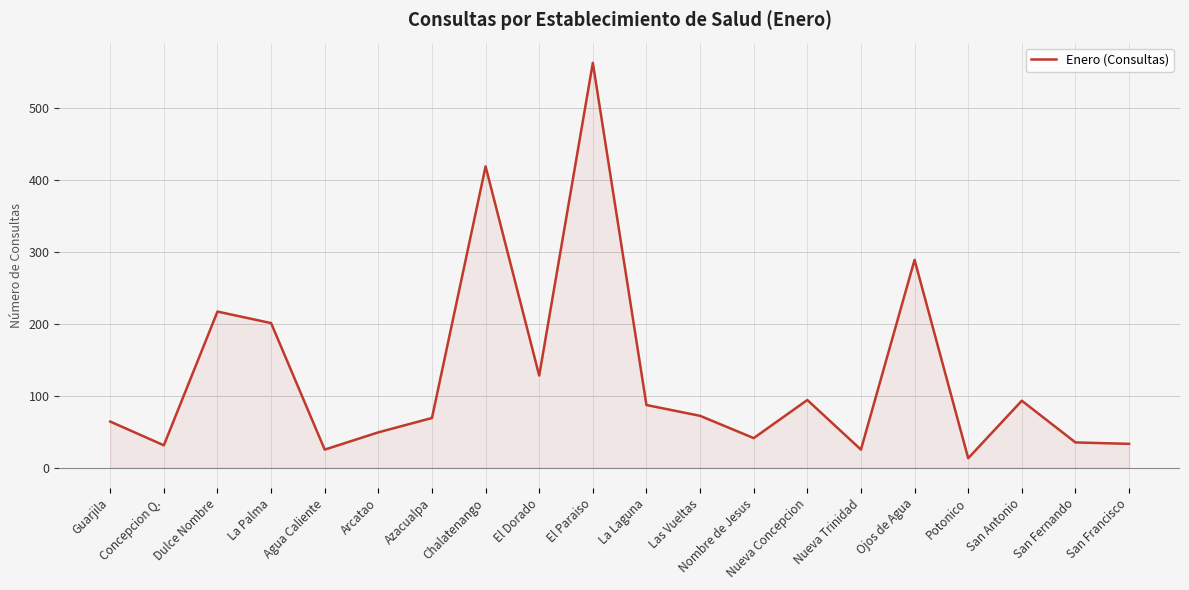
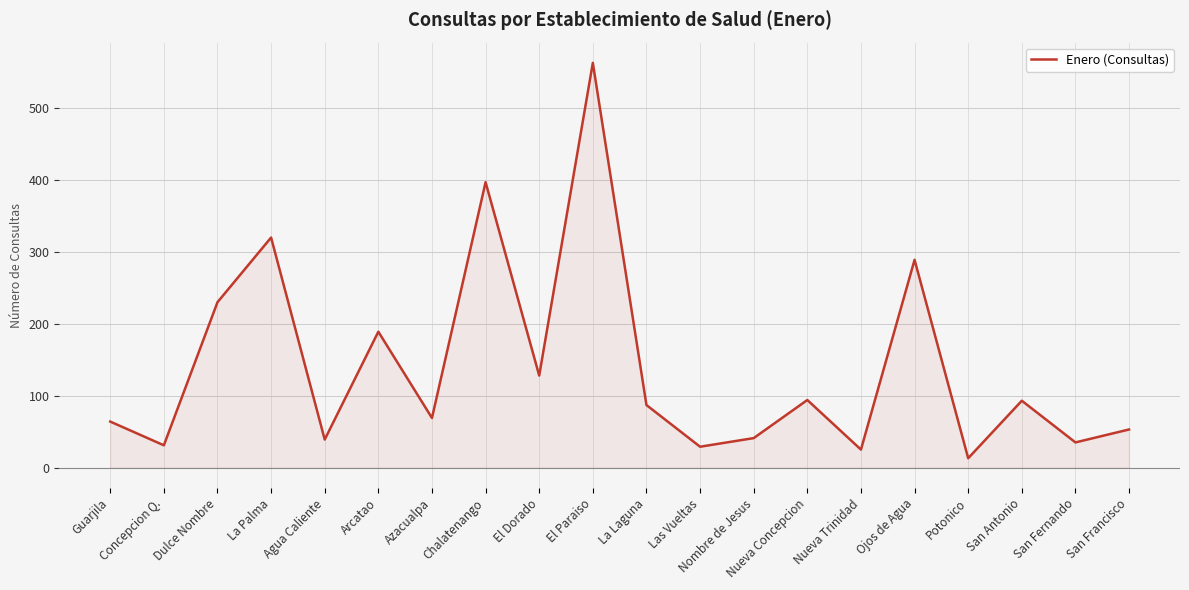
  {
    "Guarjila": 60,
    "Concepcion Q.": 30,
-   "Dulce Nombre": 220,
-   "La Palma": 200,
-   "Agua Caliente": 30,
-   "Arcatao": 50,
+   "Dulce Nombre": 230,
+   "La Palma": 320,
+   "Agua Caliente": 40,
+   "Arcatao": 190,
    "Azacualpa": 70,
-   "Chalatenango": 420,
+   "Chalatenango": 400,
    "El Dorado": 130,
    "El Paraiso": 560,
    "La Laguna": 90,
-   "Las Vueltas": 70,
+   "Las Vueltas": 30,
    "Nombre de Jesus": 40,
    "Nueva Concepcion": 90,
    "Nueva Trinidad": 30,
    "Ojos de Agua": 290,
    "Potonico": 10,
    "San Antonio": 90,
    "San Fernando": 40,
-   "San Francisco": 30
+   "San Francisco": 50
  }
